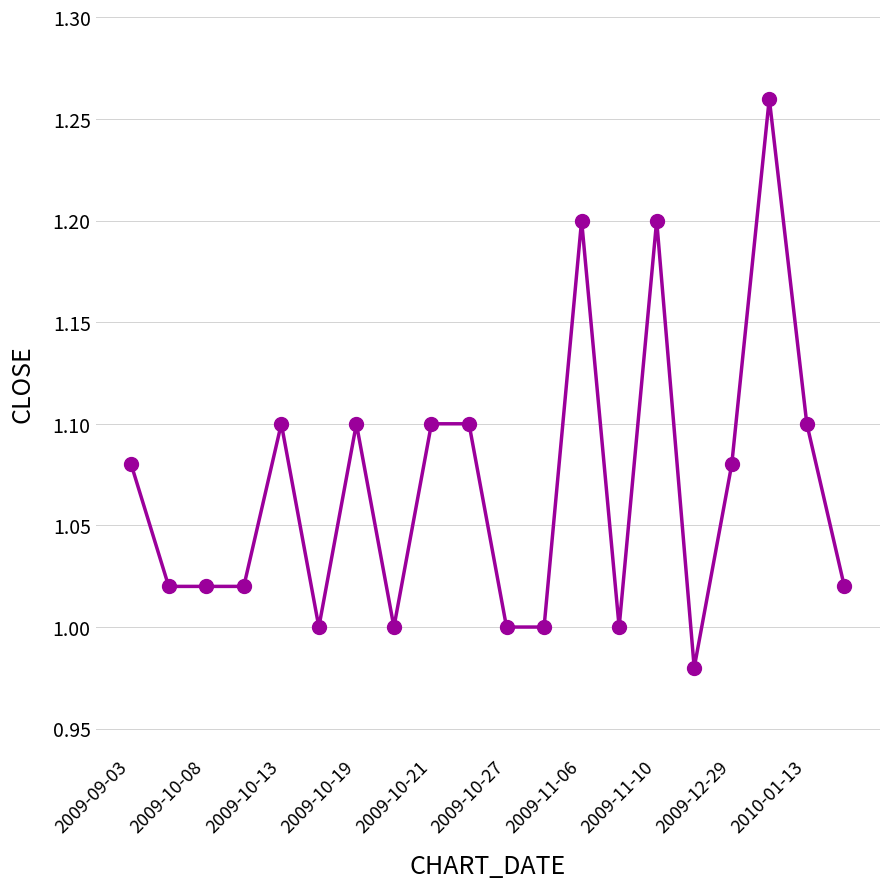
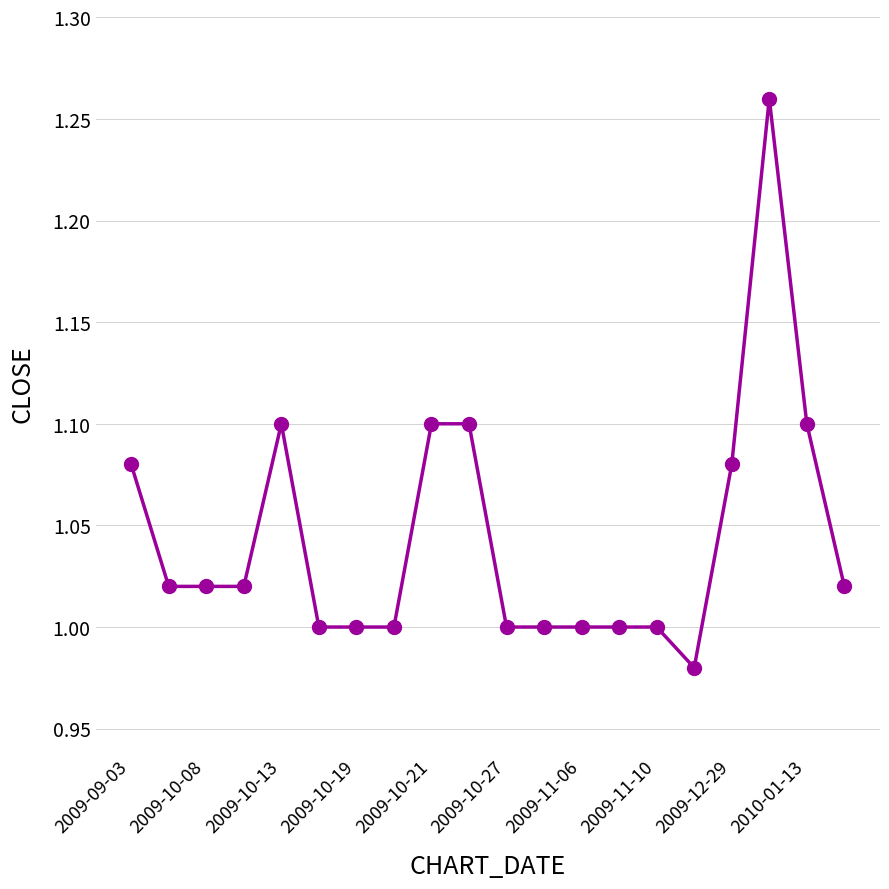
  {
    "2009-09-03": 1.080,
    "2009-10-08": 1.020,
    "2009-10-13": 1.1,
-   "2009-10-19": 1.1,
+   "2009-10-19": 1.0,
    "2009-10-21": 1.1,
    "2009-10-27": 1.0,
-   "2009-11-06": 1.2,
-   "2009-11-10": 1.2,
+   "2009-11-06": 1.0,
+   "2009-11-10": 1.0,
    "2009-12-29": 1.080,
    "2010-01-13": 1.1
  }
